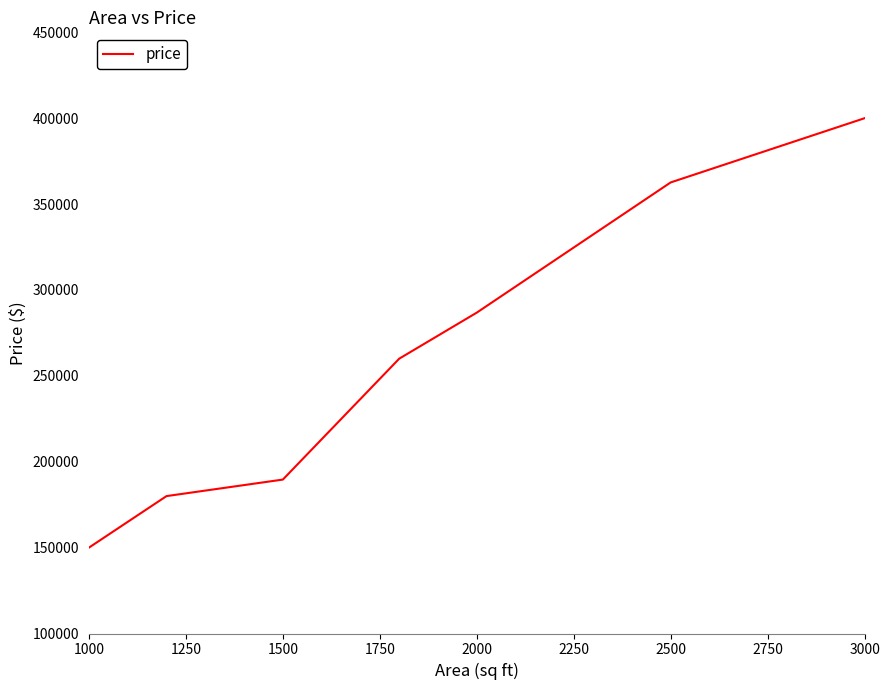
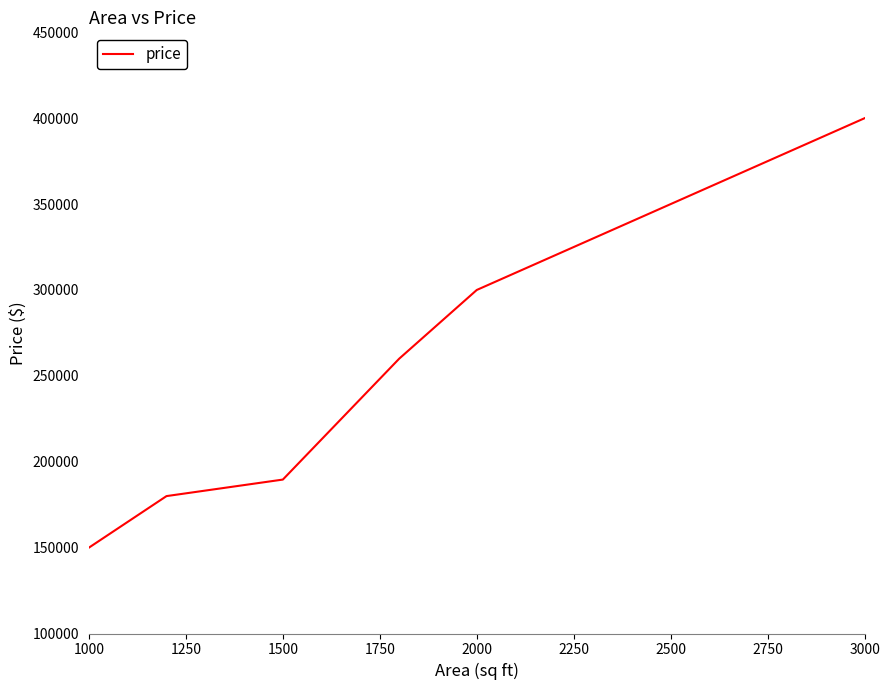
  {
    "1000": 150000,
    "1500": 190000,
-   "2000": 287000,
-   "2500": 363000,
+   "2000": 300000,
+   "2500": 350000,
    "3000": 400000
  }
